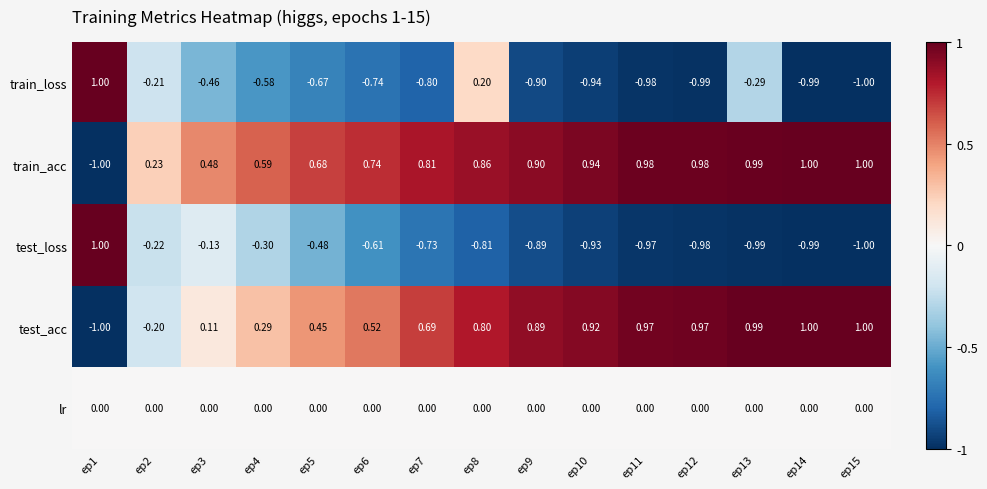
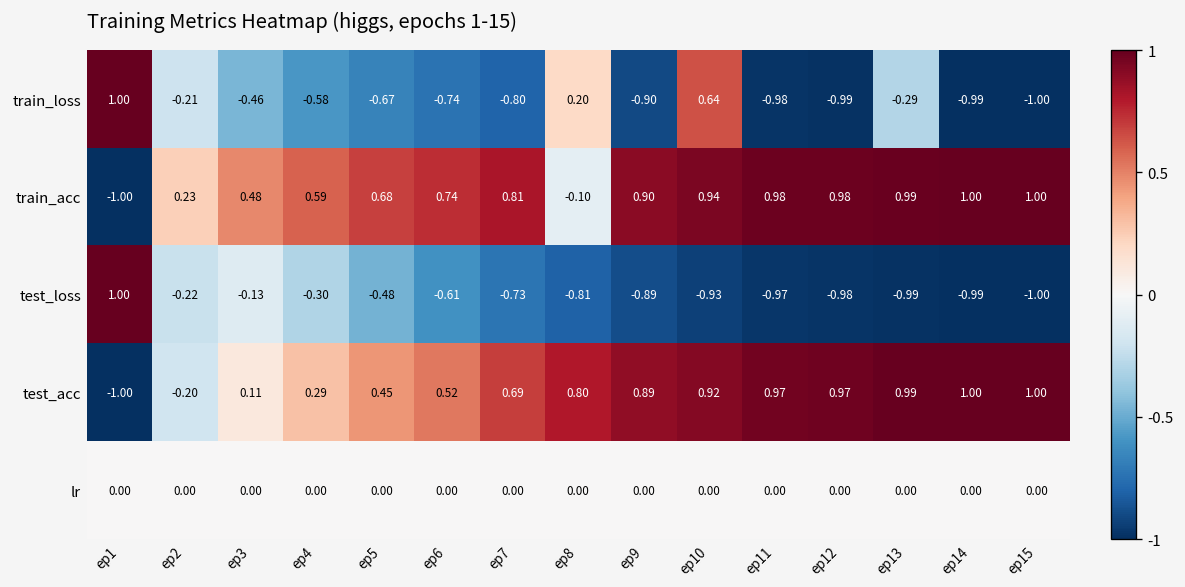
  {
    "train_loss": {
      "ep1": 1.00,
      "ep2": -0.21,
      "ep3": -0.46,
      "ep4": -0.58,
      "ep5": -0.67,
      "ep6": -0.74,
      "ep7": -0.80,
      "ep8": 0.20,
      "ep9": -0.90,
-     "ep10": -0.94,
+     "ep10": 0.64,
      "ep11": -0.98,
      "ep12": -0.99,
      "ep13": -0.29,
      "ep14": -0.99,
      "ep15": -1.00
    },
    "train_acc": {
      "ep1": -1.00,
      "ep2": 0.23,
      "ep3": 0.48,
      "ep4": 0.59,
      "ep5": 0.68,
      "ep6": 0.74,
      "ep7": 0.81,
-     "ep8": 0.86,
+     "ep8": -0.10,
      "ep9": 0.90,
      "ep10": 0.94,
      "ep11": 0.98,
      "ep12": 0.98,
      "ep13": 0.99,
      "ep14": 1.00,
      "ep15": 1.00
    },
    "test_loss": {
      "ep1": 1.00,
      "ep2": -0.22,
      "ep3": -0.13,
      "ep4": -0.30,
      "ep5": -0.48,
      "ep6": -0.61,
      "ep7": -0.73,
      "ep8": -0.81,
      "ep9": -0.89,
      "ep10": -0.93,
      "ep11": -0.97,
      "ep12": -0.98,
      "ep13": -0.99,
      "ep14": -0.99,
      "ep15": -1.00
    },
    "test_acc": {
      "ep1": -1.00,
      "ep2": -0.20,
      "ep3": 0.11,
      "ep4": 0.29,
      "ep5": 0.45,
      "ep6": 0.52,
      "ep7": 0.69,
      "ep8": 0.80,
      "ep9": 0.89,
      "ep10": 0.92,
      "ep11": 0.97,
      "ep12": 0.97,
      "ep13": 0.99,
      "ep14": 1.00,
      "ep15": 1.00
    },
    "lr": {
      "ep1": 0.00,
      "ep2": 0.00,
      "ep3": 0.00,
      "ep4": 0.00,
      "ep5": 0.00,
      "ep6": 0.00,
      "ep7": 0.00,
      "ep8": 0.00,
      "ep9": 0.00,
      "ep10": 0.00,
      "ep11": 0.00,
      "ep12": 0.00,
      "ep13": 0.00,
      "ep14": 0.00,
      "ep15": 0.00
    }
  }
